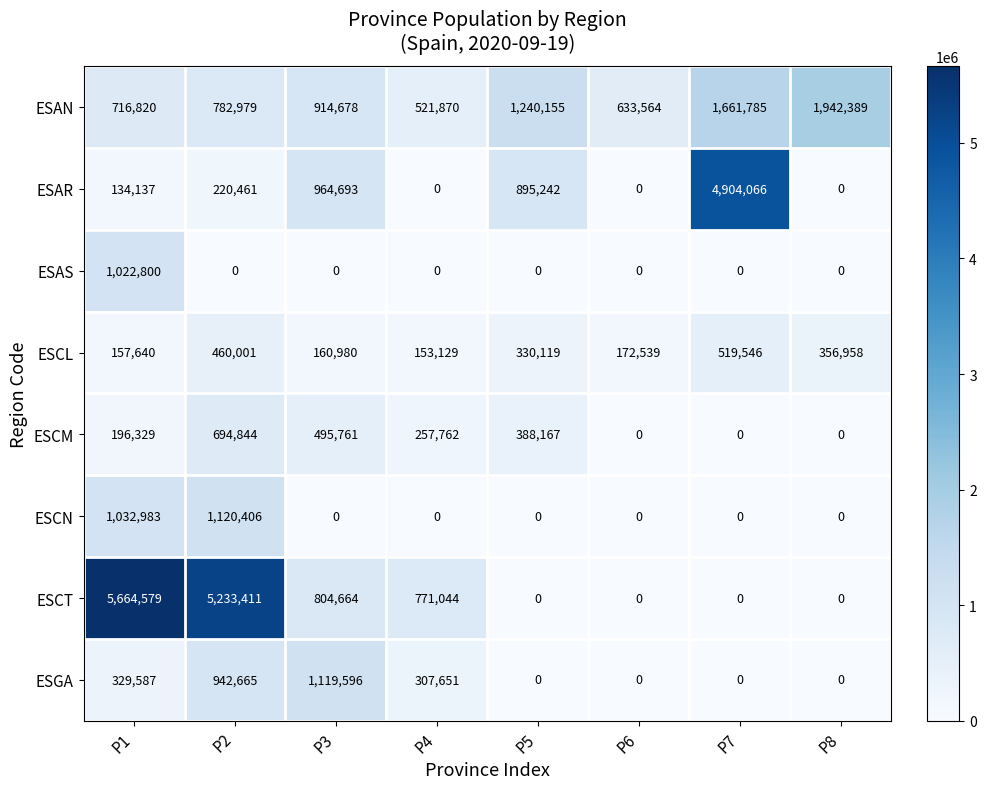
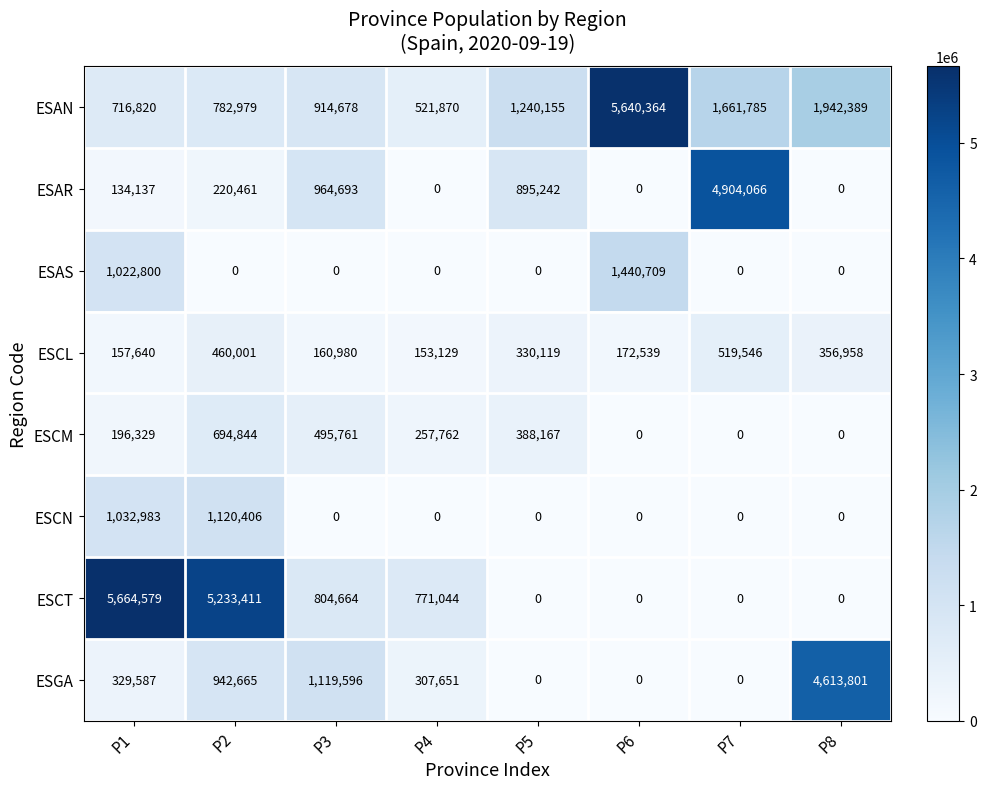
  {
    "ESAN": {
      "P1": "716,820",
      "P2": "782,979",
      "P3": "914,678",
      "P4": "521,870",
      "P5": "1,240,155",
-     "P6": "633,564",
+     "P6": "5,640,364",
      "P7": "1,661,785",
      "P8": "1,942,389"
    },
    "ESAR": {
      "P1": "134,137",
      "P2": "220,461",
      "P3": "964,693",
      "P4": "0",
      "P5": "895,242",
      "P6": "0",
      "P7": "4,904,066",
      "P8": "0"
    },
    "ESAS": {
      "P1": "1,022,800",
      "P2": "0",
      "P3": "0",
      "P4": "0",
      "P5": "0",
-     "P6": "0",
+     "P6": "1,440,709",
      "P7": "0",
      "P8": "0"
    },
    "ESCL": {
      "P1": "157,640",
      "P2": "460,001",
      "P3": "160,980",
      "P4": "153,129",
      "P5": "330,119",
      "P6": "172,539",
      "P7": "519,546",
      "P8": "356,958"
    },
    "ESCM": {
      "P1": "196,329",
      "P2": "694,844",
      "P3": "495,761",
      "P4": "257,762",
      "P5": "388,167",
      "P6": "0",
      "P7": "0",
      "P8": "0"
    },
    "ESCN": {
      "P1": "1,032,983",
      "P2": "1,120,406",
      "P3": "0",
      "P4": "0",
      "P5": "0",
      "P6": "0",
      "P7": "0",
      "P8": "0"
    },
    "ESCT": {
      "P1": "5,664,579",
      "P2": "5,233,411",
      "P3": "804,664",
      "P4": "771,044",
      "P5": "0",
      "P6": "0",
      "P7": "0",
      "P8": "0"
    },
    "ESGA": {
      "P1": "329,587",
      "P2": "942,665",
      "P3": "1,119,596",
      "P4": "307,651",
      "P5": "0",
      "P6": "0",
      "P7": "0",
-     "P8": "0"
+     "P8": "4,613,801"
    }
  }
